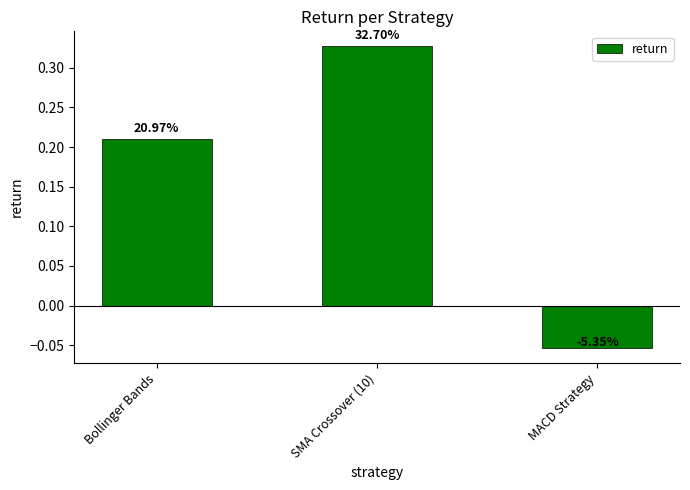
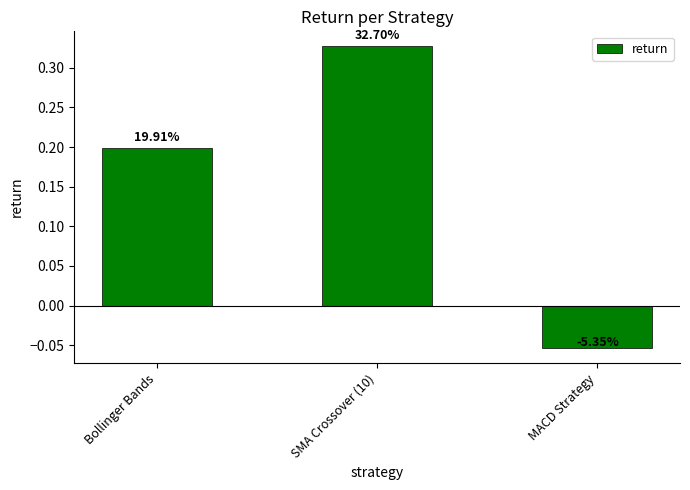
  {
-   "Bollinger Bands": "20.97%",
+   "Bollinger Bands": "19.91%",
    "SMA Crossover (10)": "32.70%",
    "MACD Strategy": "-5.35%"
  }
